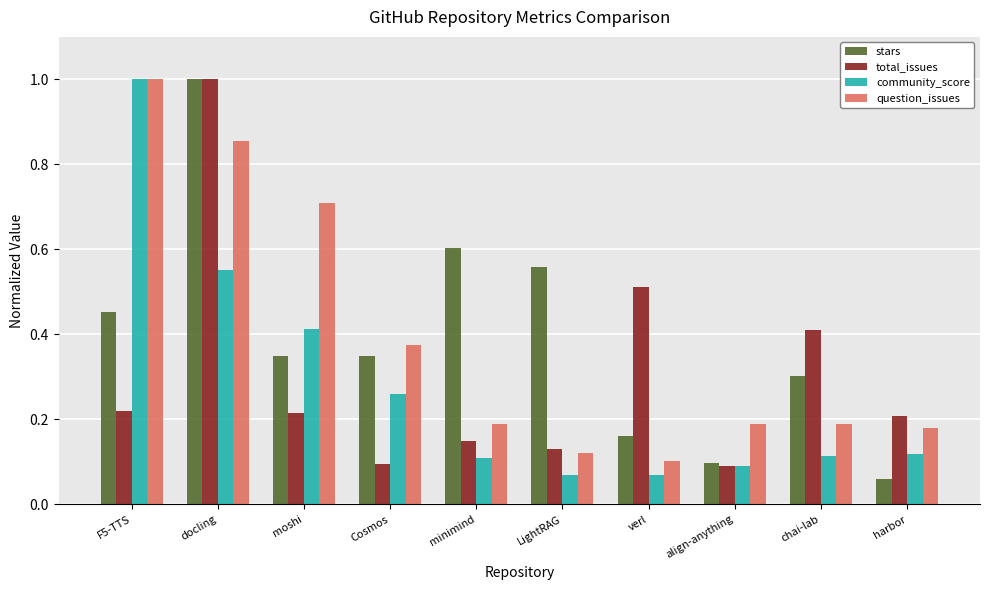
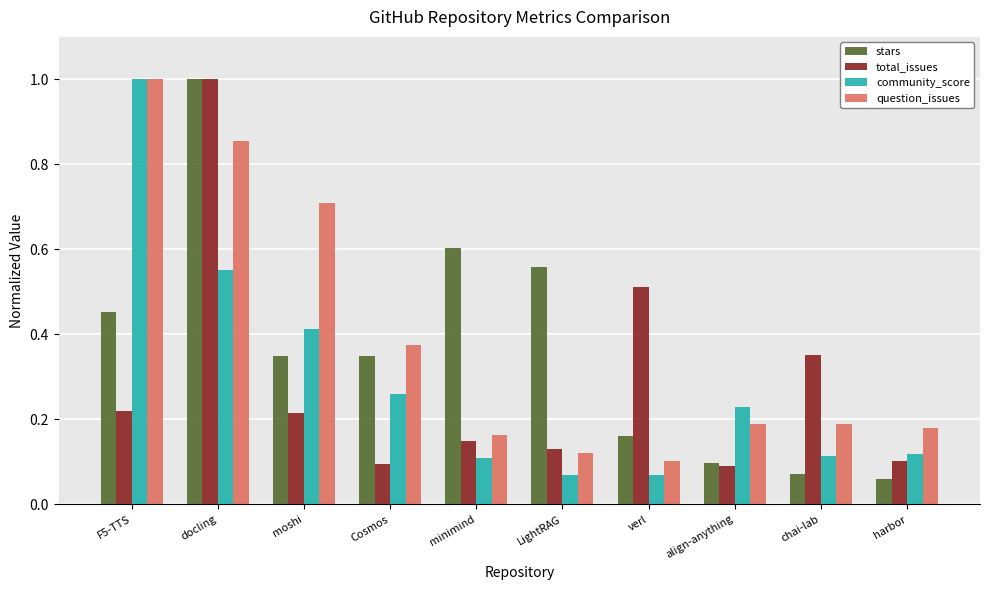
  {
    "stars": {
      "F5-TTS": 0.45,
      "docling": 1.00,
      "moshi": 0.35,
      "Cosmos": 0.35,
      "minimind": 0.60,
      "LightRAG": 0.56,
      "verl": 0.16,
      "align-anything": 0.10,
-     "chai-lab": 0.30,
+     "chai-lab": 0.07,
      "harbor": 0.06
    },
    "total_issues": {
      "F5-TTS": 0.22,
      "docling": 1.00,
      "moshi": 0.21,
      "Cosmos": 0.10,
      "minimind": 0.15,
      "LightRAG": 0.13,
      "verl": 0.51,
      "align-anything": 0.09,
-     "chai-lab": 0.41,
-     "harbor": 0.21
+     "chai-lab": 0.35,
+     "harbor": 0.10
    },
    "community_score": {
      "F5-TTS": 1.00,
      "docling": 0.55,
      "moshi": 0.41,
      "Cosmos": 0.26,
      "minimind": 0.11,
      "LightRAG": 0.07,
      "verl": 0.07,
-     "align-anything": 0.09,
+     "align-anything": 0.23,
      "chai-lab": 0.11,
      "harbor": 0.12
    },
    "question_issues": {
      "F5-TTS": 1.00,
      "docling": 0.85,
      "moshi": 0.71,
      "Cosmos": 0.38,
-     "minimind": 0.19,
+     "minimind": 0.16,
      "LightRAG": 0.12,
      "verl": 0.10,
      "align-anything": 0.19,
      "chai-lab": 0.19,
      "harbor": 0.18
    }
  }
